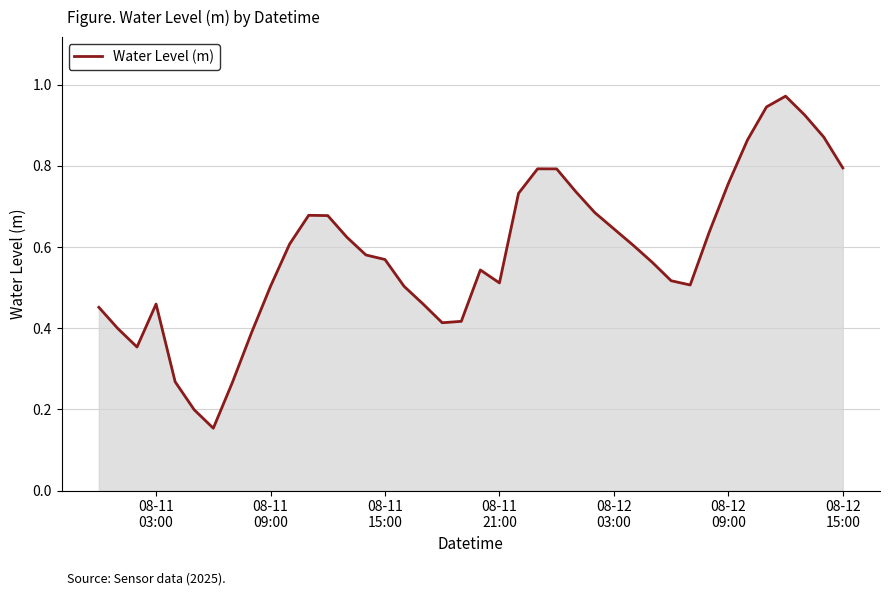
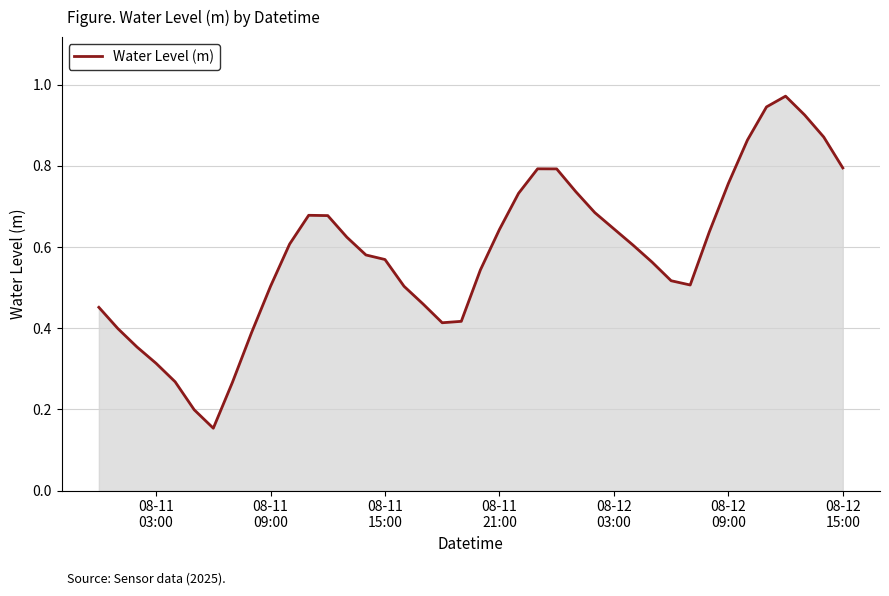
  {
-   "08-11 03:00": 0.46,
+   "08-11 03:00": 0.31,
    "08-11 09:00": 0.50,
    "08-11 15:00": 0.57,
-   "08-11 21:00": 0.51,
+   "08-11 21:00": 0.64,
    "08-12 03:00": 0.64,
    "08-12 09:00": 0.76,
    "08-12 15:00": 0.80
  }
